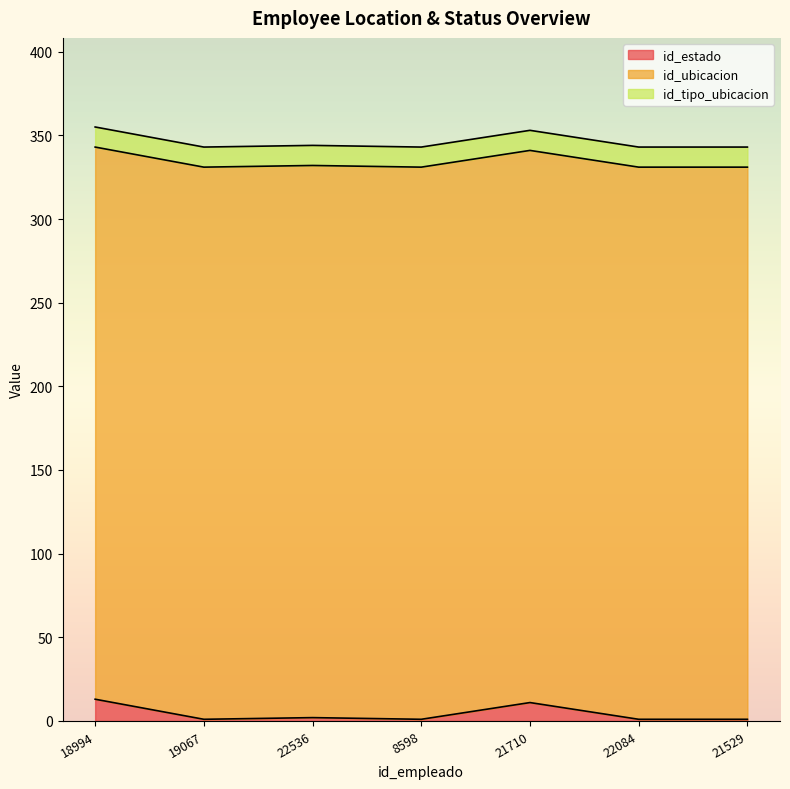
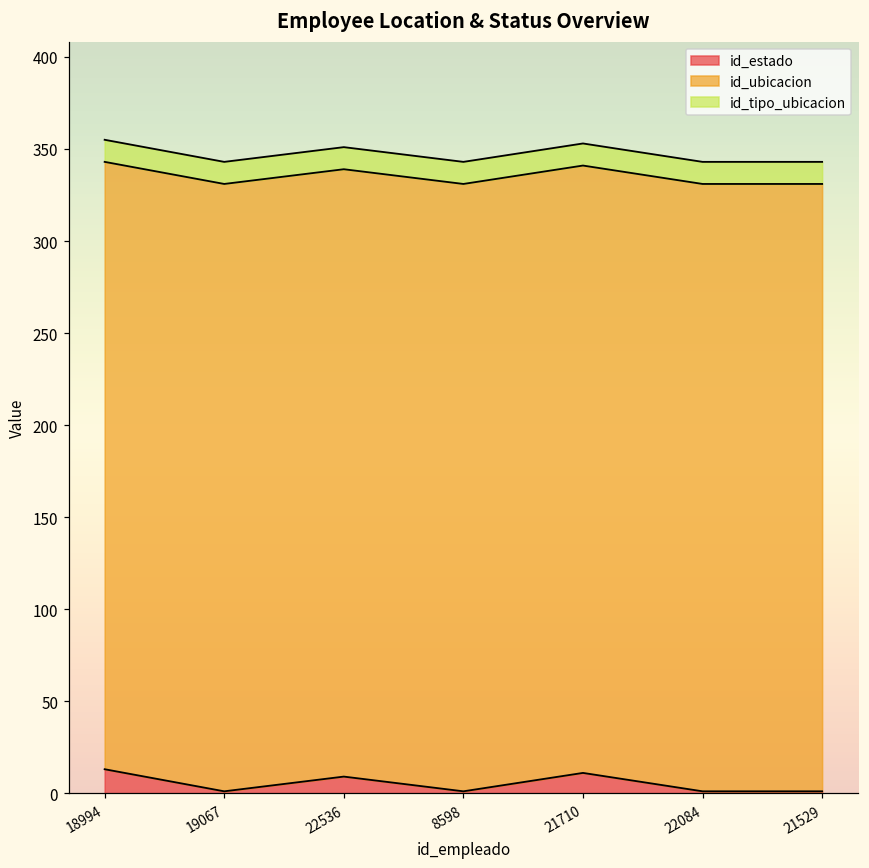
  {
    "id_estado": {
      "18994": 13,
      "19067": 1,
-     "22536": 2,
+     "22536": 9,
      "8598": 1,
      "21710": 11,
      "22084": 1,
      "21529": 1
    },
    "id_ubicacion": {
      "18994": 330,
      "19067": 330,
      "22536": 330,
      "8598": 330,
      "21710": 330,
      "22084": 330,
      "21529": 330
    },
    "id_tipo_ubicacion": {
      "18994": 12,
      "19067": 12,
      "22536": 12,
      "8598": 12,
      "21710": 12,
      "22084": 12,
      "21529": 12
    }
  }
